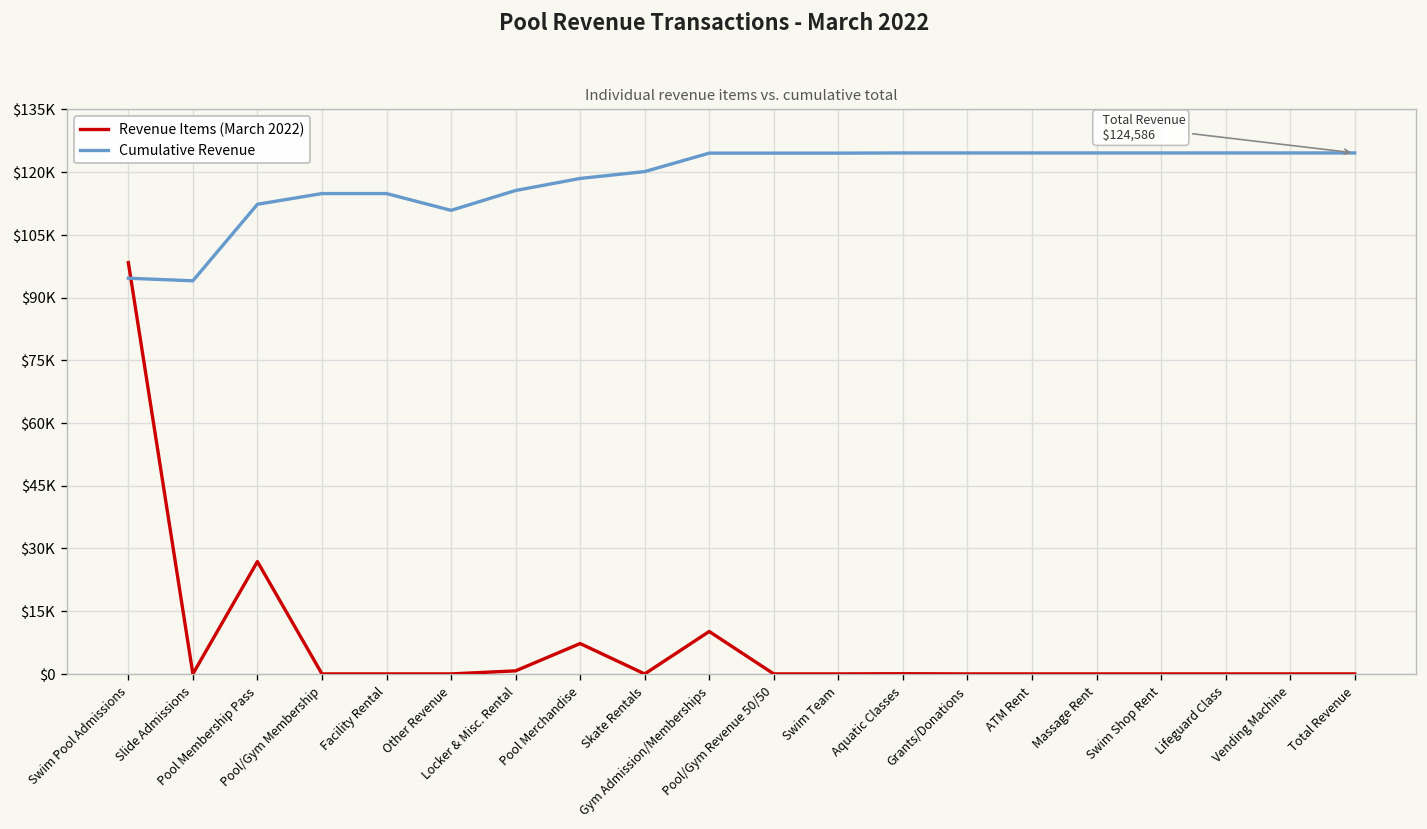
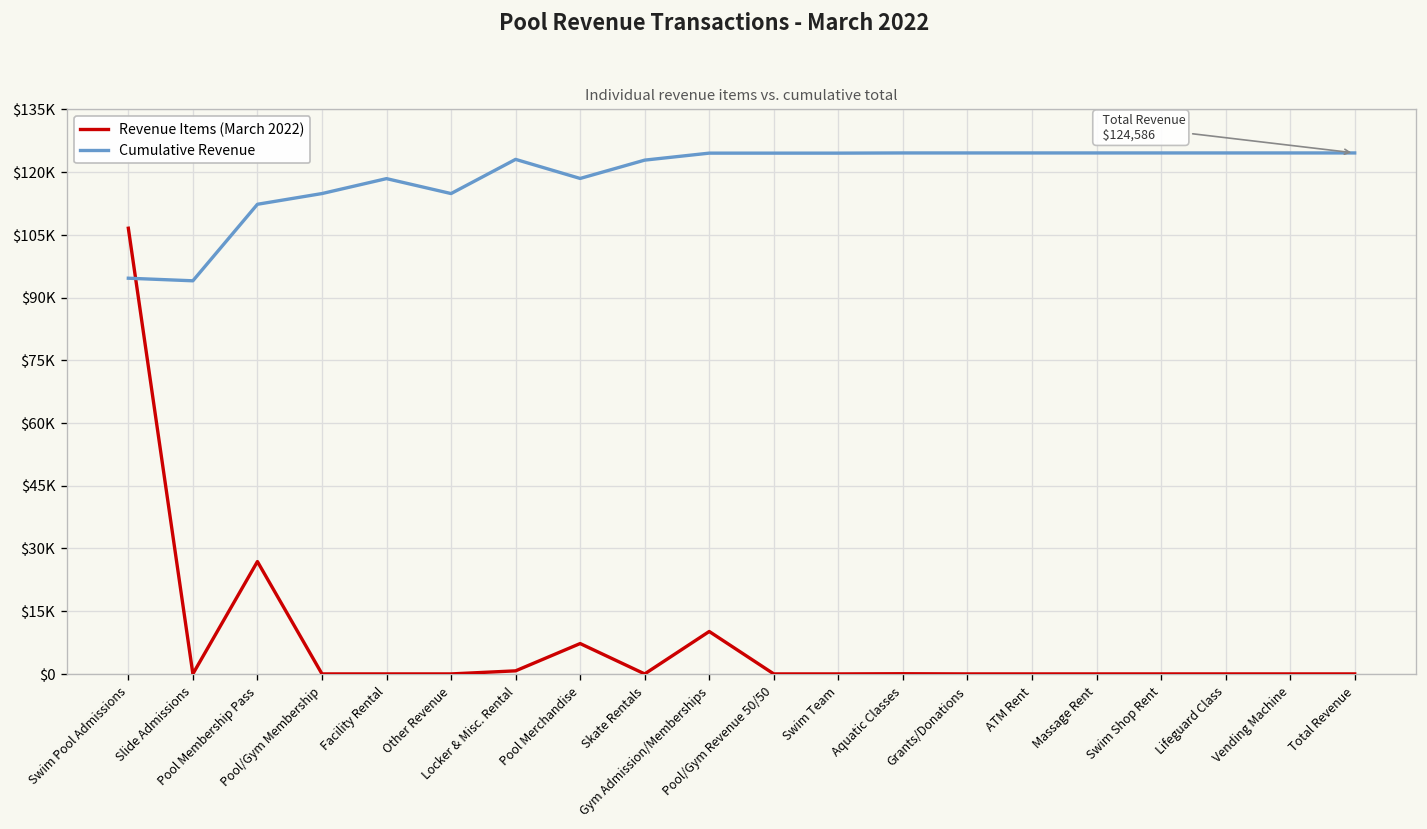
  {
    "Revenue Items (March 2022)": {
-     "Swim Pool Admissions": "$98000",
+     "Swim Pool Admissions": "$107000",
      "Slide Admissions": "$0",
      "Pool Membership Pass": "$27000",
      "Pool/Gym Membership": "$0",
      "Facility Rental": "$0",
      "Other Revenue": "$0",
      "Locker & Misc. Rental": "$1000",
      "Pool Merchandise": "$7000",
      "Skate Rentals": "$0",
      "Gym Admission/Memberships": "$10000",
      "Pool/Gym Revenue 50/50": "$0",
      "Swim Team": "$0",
      "Aquatic Classes": "$0",
      "Grants/Donations": "$0",
      "ATM Rent": "$0",
      "Massage Rent": "$0",
      "Swim Shop Rent": "$0",
      "Lifeguard Class": "$0",
      "Vending Machine": "$0",
      "Total Revenue": "$0"
    },
    "Cumulative Revenue": {
      "Swim Pool Admissions": "$95000",
      "Slide Admissions": "$94000",
      "Pool Membership Pass": "$112000",
      "Pool/Gym Membership": "$115000",
-     "Facility Rental": "$115000",
-     "Other Revenue": "$111000",
-     "Locker & Misc. Rental": "$116000",
+     "Facility Rental": "$118000",
+     "Other Revenue": "$115000",
+     "Locker & Misc. Rental": "$123000",
      "Pool Merchandise": "$118000",
-     "Skate Rentals": "$120000",
+     "Skate Rentals": "$123000",
      "Gym Admission/Memberships": "$125000",
      "Pool/Gym Revenue 50/50": "$125000",
      "Swim Team": "$125000",
      "Aquatic Classes": "$125000",
      "Grants/Donations": "$125000",
      "ATM Rent": "$125000",
      "Total Revenue": "$125000"
    }
  }
